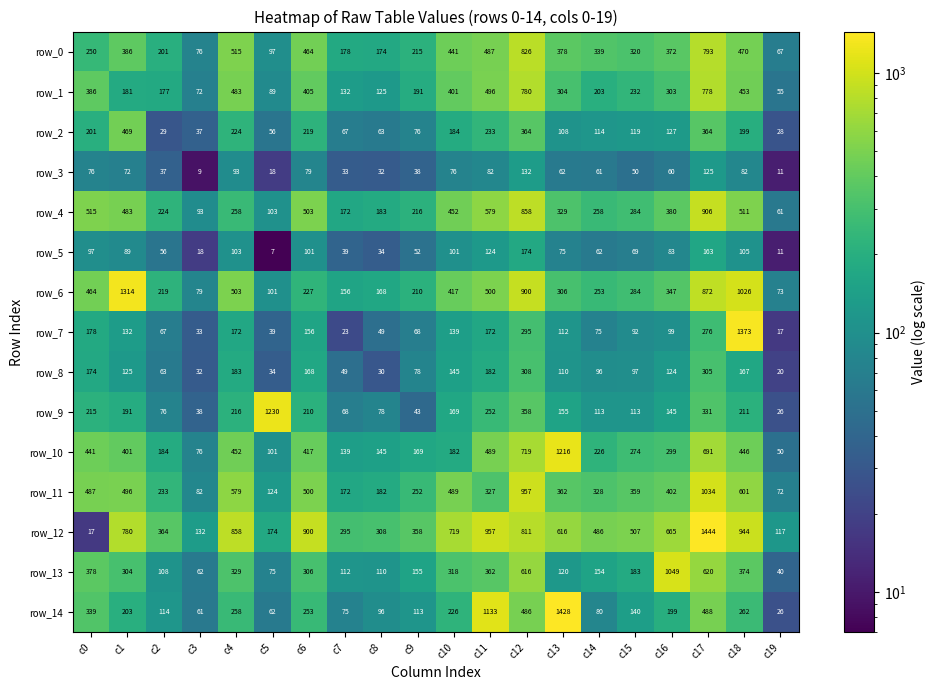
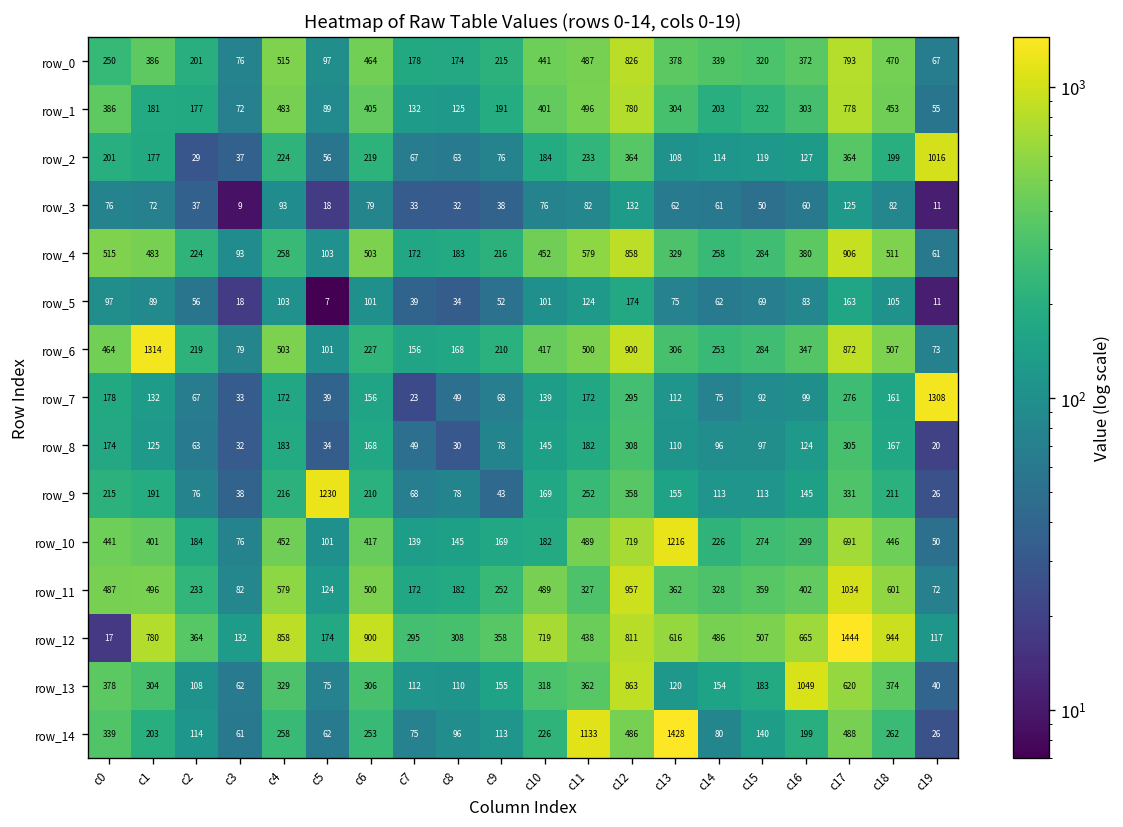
  {
    "row_2": {
      "c0": 201,
-     "c1": 469,
+     "c1": 177,
      "c2": 29,
      "c3": 37,
      "c4": 224,
      "c5": 56,
      "c6": 219,
      "c7": 67,
      "c8": 63,
      "c9": 76,
      "c10": 184,
      "c11": 233,
      "c12": 364,
      "c13": 108,
      "c14": 114,
      "c15": 119,
      "c16": 127,
      "c17": 364,
      "c18": 199,
-     "c19": 28
+     "c19": 1016
    },
    "row_6": {
      "c0": 464,
      "c1": 1314,
      "c2": 219,
      "c3": 79,
      "c4": 503,
      "c5": 101,
      "c6": 227,
      "c7": 156,
      "c8": 168,
      "c9": 210,
      "c10": 417,
      "c11": 500,
      "c12": 900,
      "c13": 306,
      "c14": 253,
      "c15": 284,
      "c16": 347,
      "c17": 872,
-     "c18": 1026,
+     "c18": 507,
      "c19": 73
    },
    "row_7": {
      "c0": 178,
      "c1": 132,
      "c2": 67,
      "c3": 33,
      "c4": 172,
      "c5": 39,
      "c6": 156,
      "c7": 23,
      "c8": 49,
      "c9": 68,
      "c10": 139,
      "c11": 172,
      "c12": 295,
      "c13": 112,
      "c14": 75,
      "c15": 92,
      "c16": 99,
      "c17": 276,
-     "c18": 1373,
-     "c19": 17
+     "c18": 161,
+     "c19": 1308
    },
    "row_12": {
      "c0": 17,
      "c1": 780,
      "c2": 364,
      "c3": 132,
      "c4": 858,
      "c5": 174,
      "c6": 900,
      "c7": 295,
      "c8": 308,
      "c9": 358,
      "c10": 719,
-     "c11": 957,
+     "c11": 438,
      "c12": 811,
      "c13": 616,
      "c14": 486,
      "c15": 507,
      "c16": 665,
      "c17": 1444,
      "c18": 944,
      "c19": 117
    },
    "row_13": {
      "c0": 378,
      "c1": 304,
      "c2": 108,
      "c3": 62,
      "c4": 329,
      "c5": 75,
      "c6": 306,
      "c7": 112,
      "c8": 110,
      "c9": 155,
      "c10": 318,
      "c11": 362,
-     "c12": 616,
+     "c12": 863,
      "c13": 120,
      "c14": 154,
      "c15": 183,
      "c16": 1049,
      "c17": 620,
      "c18": 374,
      "c19": 40
    }
  }
